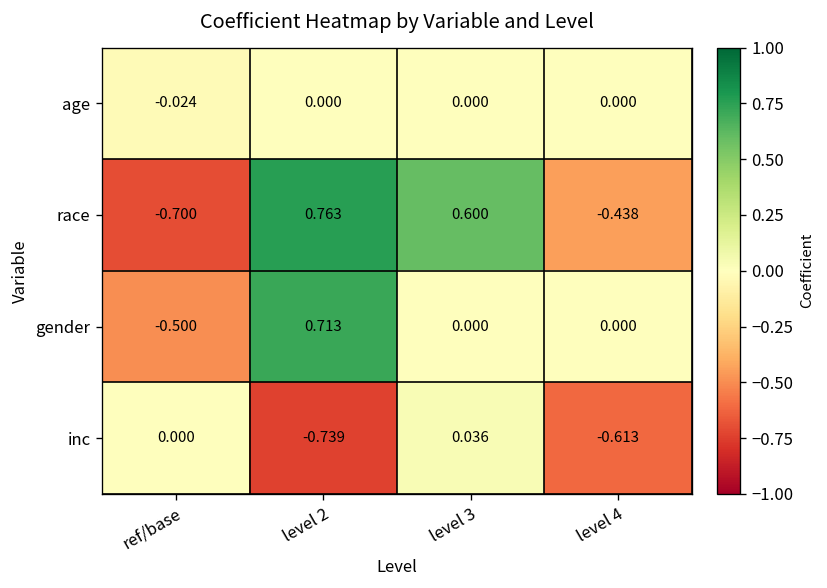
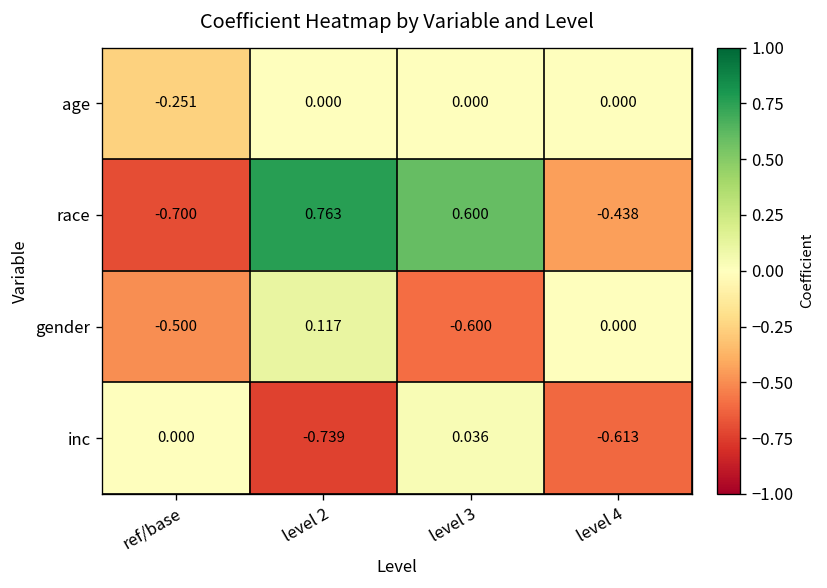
  {
    "age": {
-     "ref/base": -0.024,
+     "ref/base": -0.251,
      "level 2": 0.000,
      "level 3": 0.000,
      "level 4": 0.000
    },
    "race": {
      "ref/base": -0.700,
      "level 2": 0.763,
      "level 3": 0.600,
      "level 4": -0.438
    },
    "gender": {
      "ref/base": -0.500,
-     "level 2": 0.713,
-     "level 3": 0.000,
+     "level 2": 0.117,
+     "level 3": -0.600,
      "level 4": 0.000
    },
    "inc": {
      "ref/base": 0.000,
      "level 2": -0.739,
      "level 3": 0.036,
      "level 4": -0.613
    }
  }
